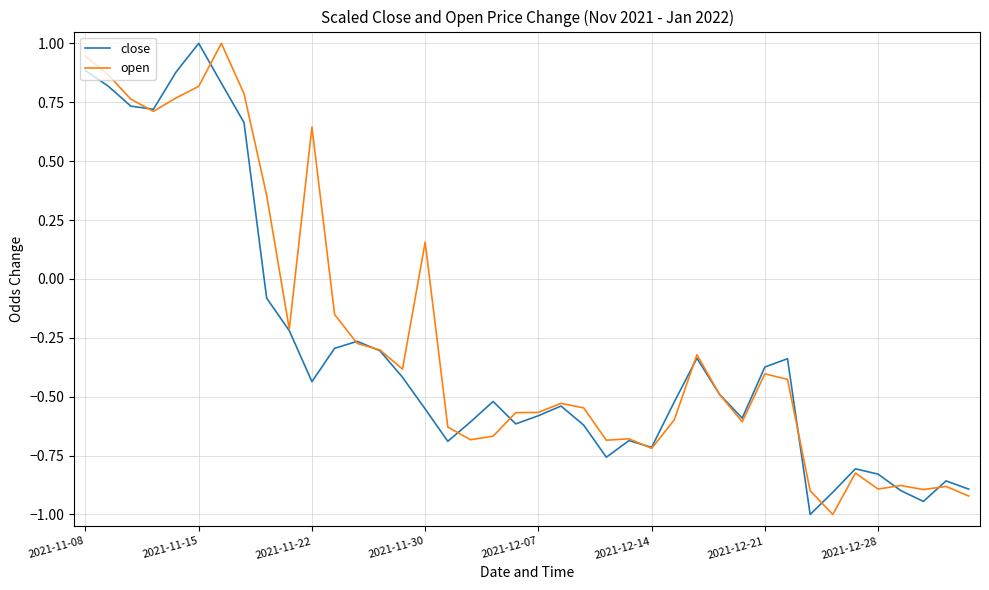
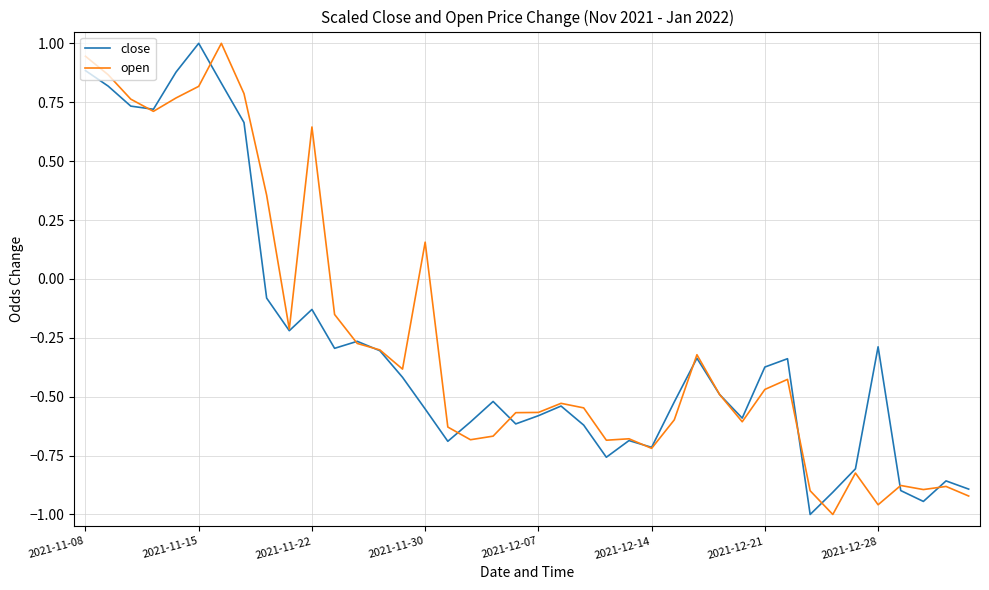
  {
    "close": {
      "2021-11-15": 1.00,
-     "2021-11-22": -0.44,
+     "2021-11-22": -0.13,
      "2021-11-30": -0.55,
      "2021-12-07": -0.58,
      "2021-12-21": -0.37,
-     "2021-12-28": -0.83
+     "2021-12-28": -0.29
    },
    "open": {
      "2021-11-15": 0.82,
      "2021-11-22": 0.64,
      "2021-11-30": 0.16,
      "2021-12-07": -0.57,
-     "2021-12-21": -0.40,
-     "2021-12-28": -0.89
+     "2021-12-21": -0.47,
+     "2021-12-28": -0.96
    }
  }
